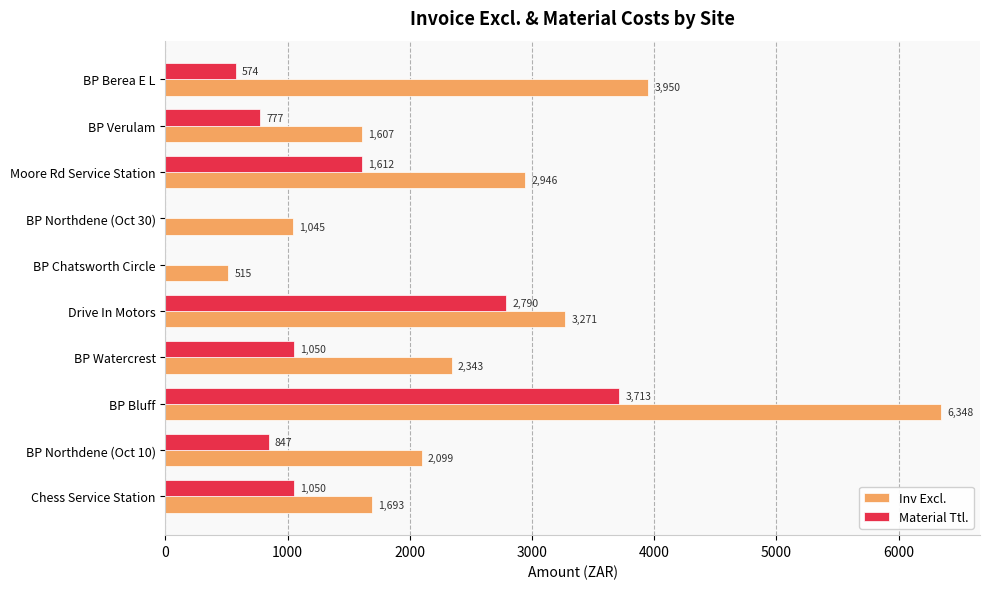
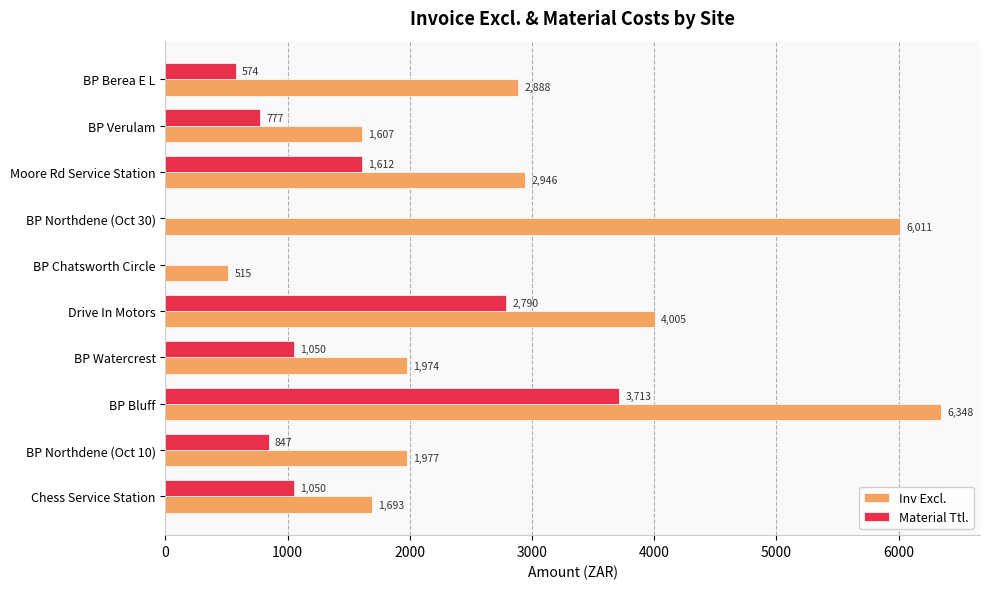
  {
    "Inv Excl.": {
-     "BP Berea E L": "3,950",
+     "BP Berea E L": "2,888",
      "BP Verulam": "1,607",
      "Moore Rd Service Station": "2,946",
-     "BP Northdene (Oct 30)": "1,045",
+     "BP Northdene (Oct 30)": "6,011",
      "BP Chatsworth Circle": "515",
-     "Drive In Motors": "3,271",
-     "BP Watercrest": "2,343",
+     "Drive In Motors": "4,005",
+     "BP Watercrest": "1,974",
      "BP Bluff": "6,348",
-     "BP Northdene (Oct 10)": "2,099",
+     "BP Northdene (Oct 10)": "1,977",
      "Chess Service Station": "1,693"
    },
    "Material Ttl.": {
      "BP Berea E L": "574",
      "BP Verulam": "777",
      "Moore Rd Service Station": "1,612",
      "Drive In Motors": "2,790",
      "BP Watercrest": "1,050",
      "BP Bluff": "3,713",
      "BP Northdene (Oct 10)": "847",
      "Chess Service Station": "1,050"
    }
  }
